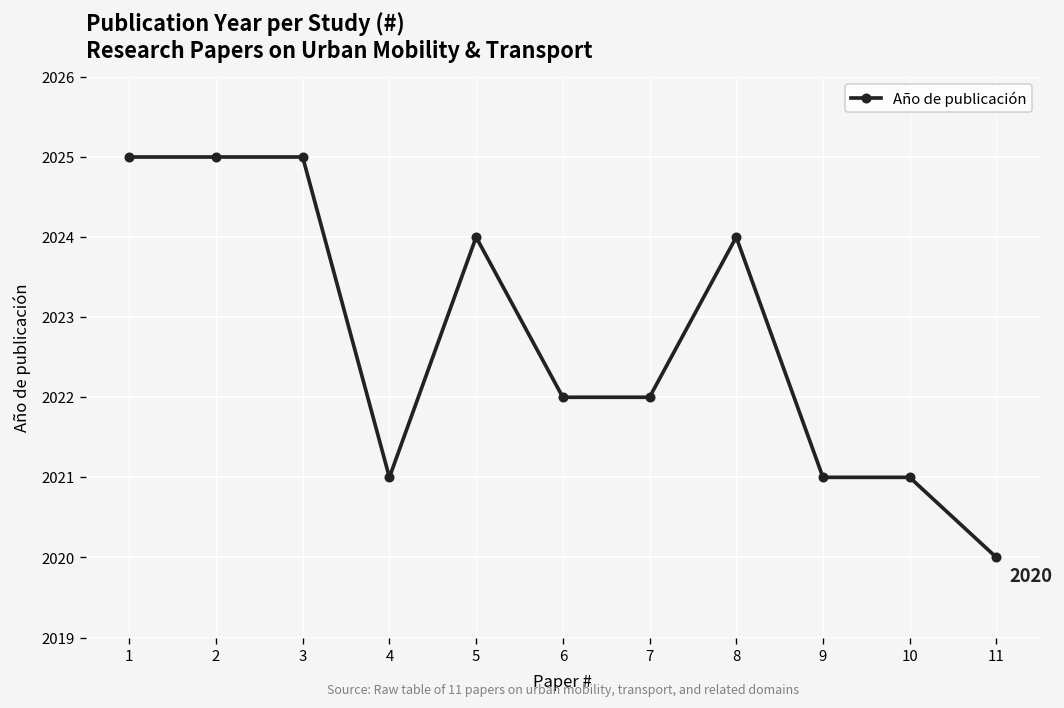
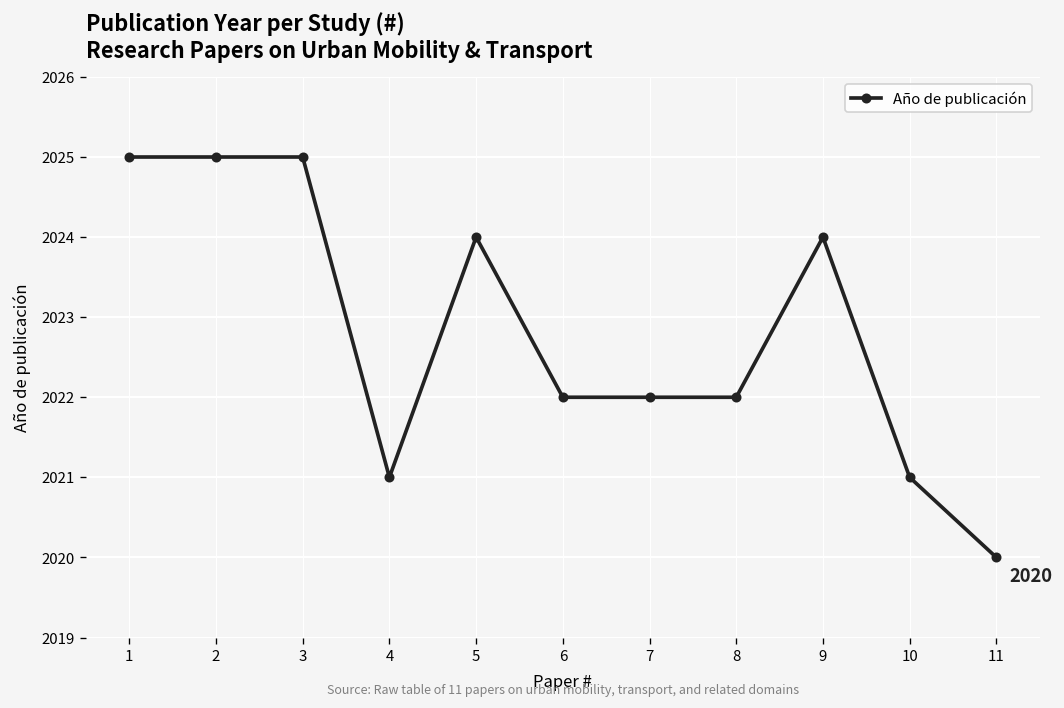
  {
    "1": 2025,
    "2": 2025,
    "3": 2025,
    "4": 2021,
    "5": 2024,
    "6": 2022,
    "7": 2022,
-   "8": 2024,
-   "9": 2021,
+   "8": 2022,
+   "9": 2024,
    "10": 2021
  }
